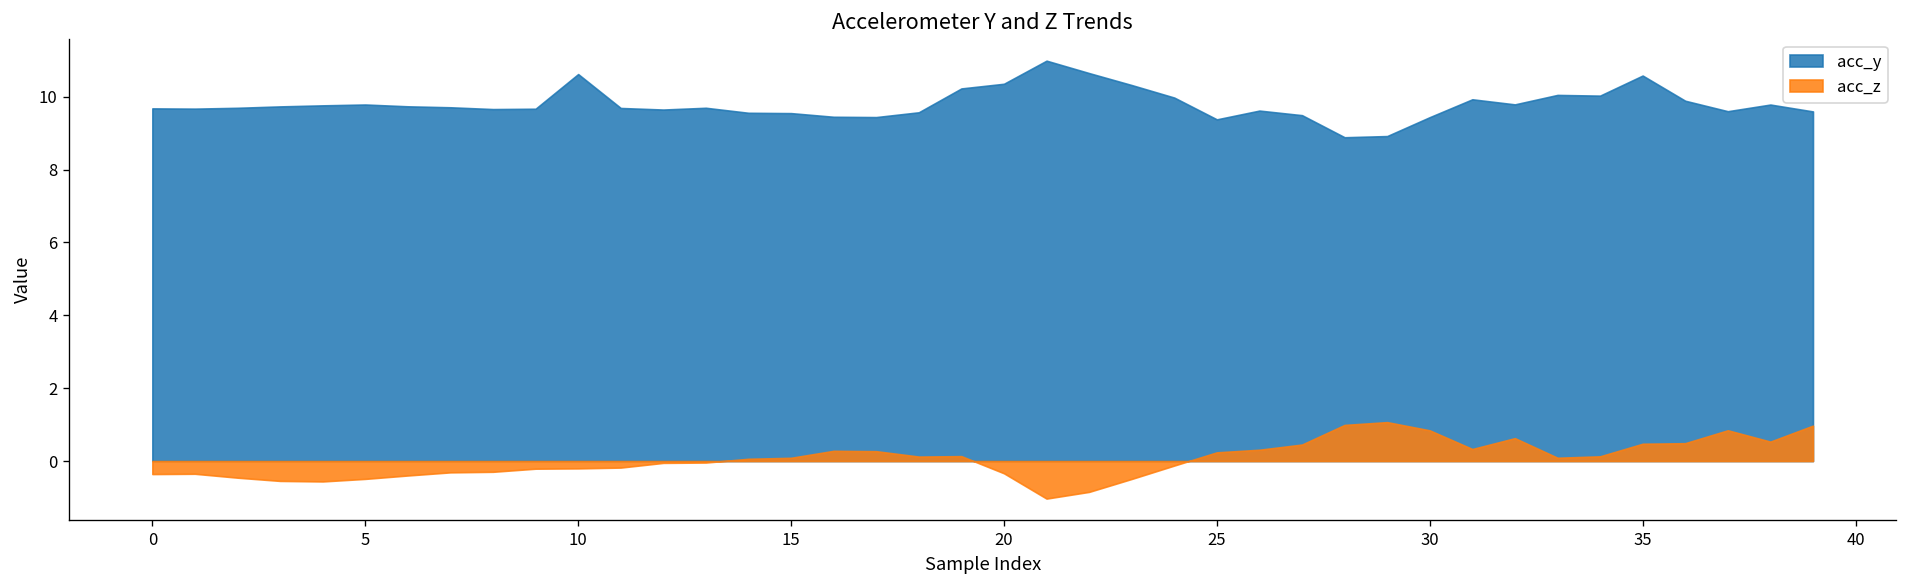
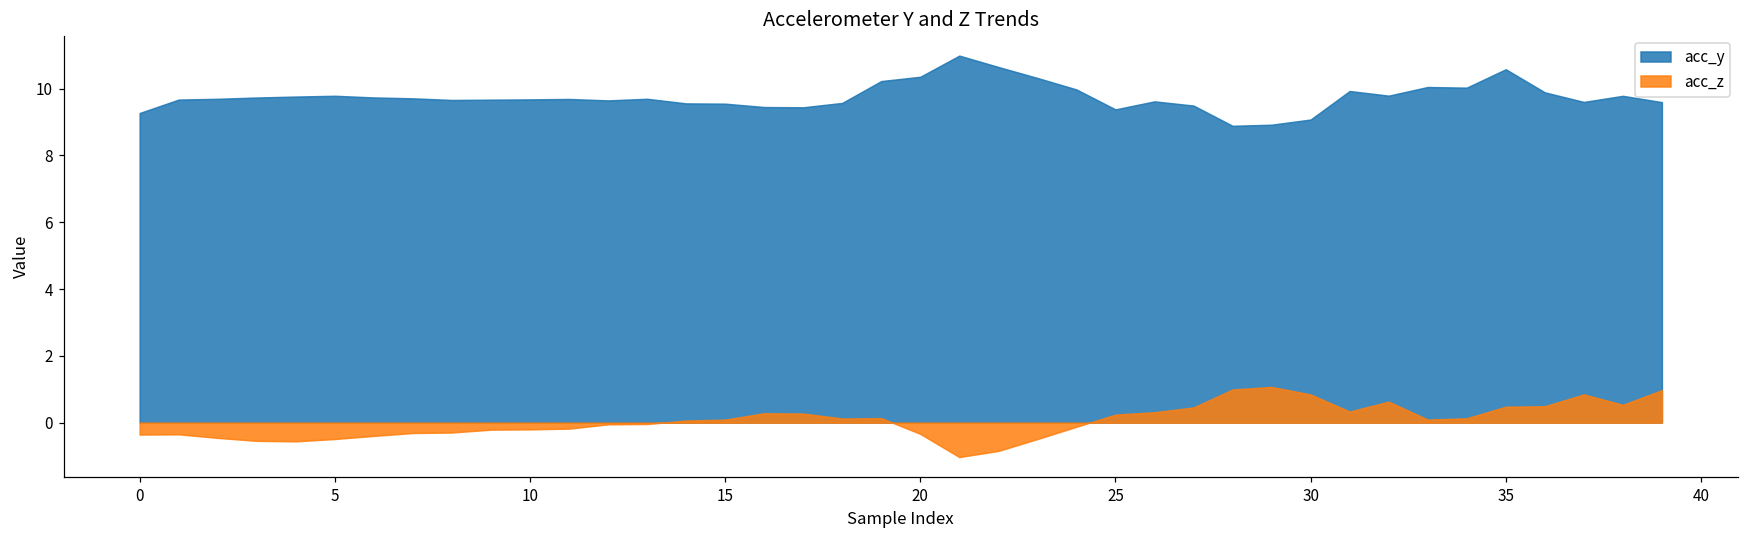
  {
    "acc_y": {
-     "0": 9.7,
+     "0": 9.3,
      "5": 9.8,
-     "10": 10.6,
+     "10": 9.7,
      "15": 9.6,
      "20": 10.4,
      "25": 9.4,
-     "30": 9.4,
+     "30": 9.1,
      "35": 10.6
    }
  }
